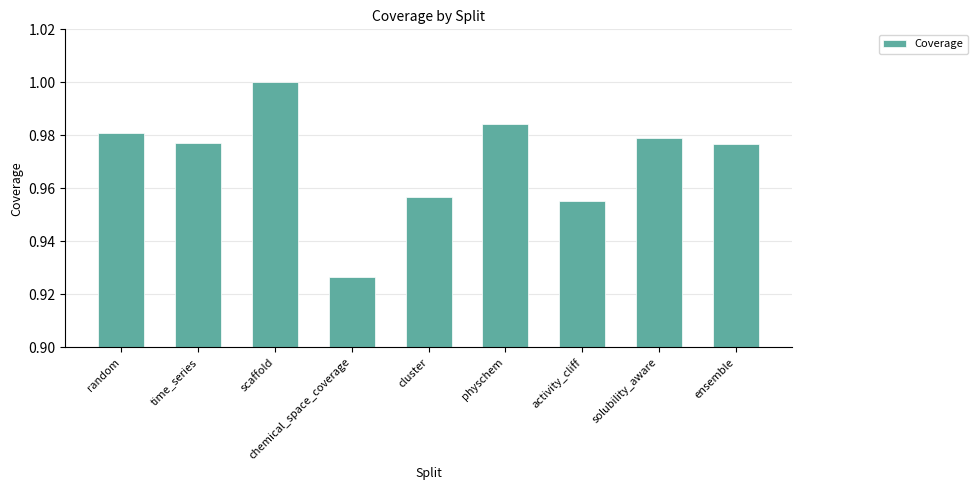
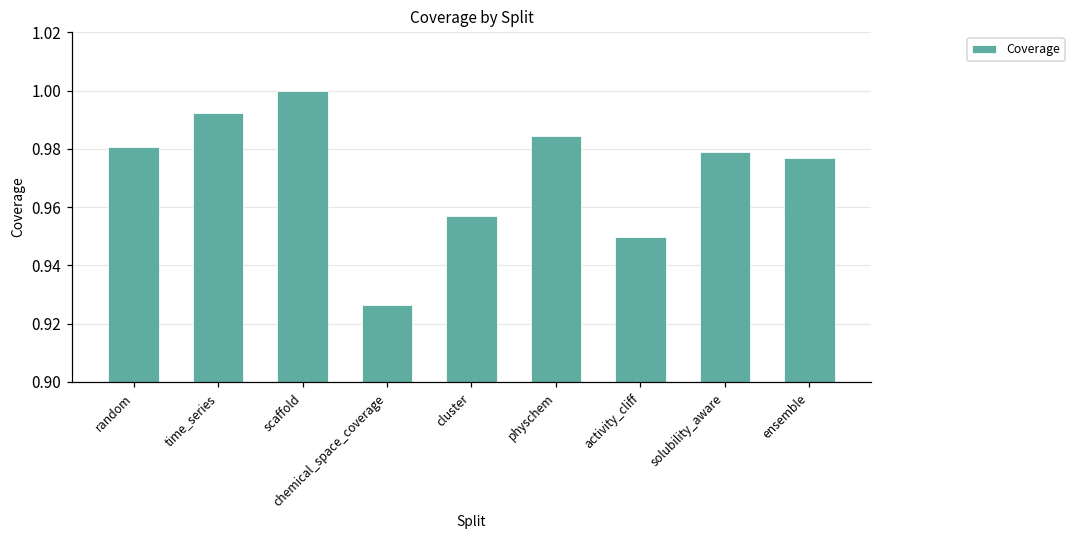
  {
    "random": 0.981,
-   "time_series": 0.977,
+   "time_series": 0.992,
    "scaffold": 1.000,
    "chemical_space_coverage": 0.926,
    "cluster": 0.957,
    "physchem": 0.984,
-   "activity_cliff": 0.955,
+   "activity_cliff": 0.950,
    "solubility_aware": 0.979,
    "ensemble": 0.977
  }
